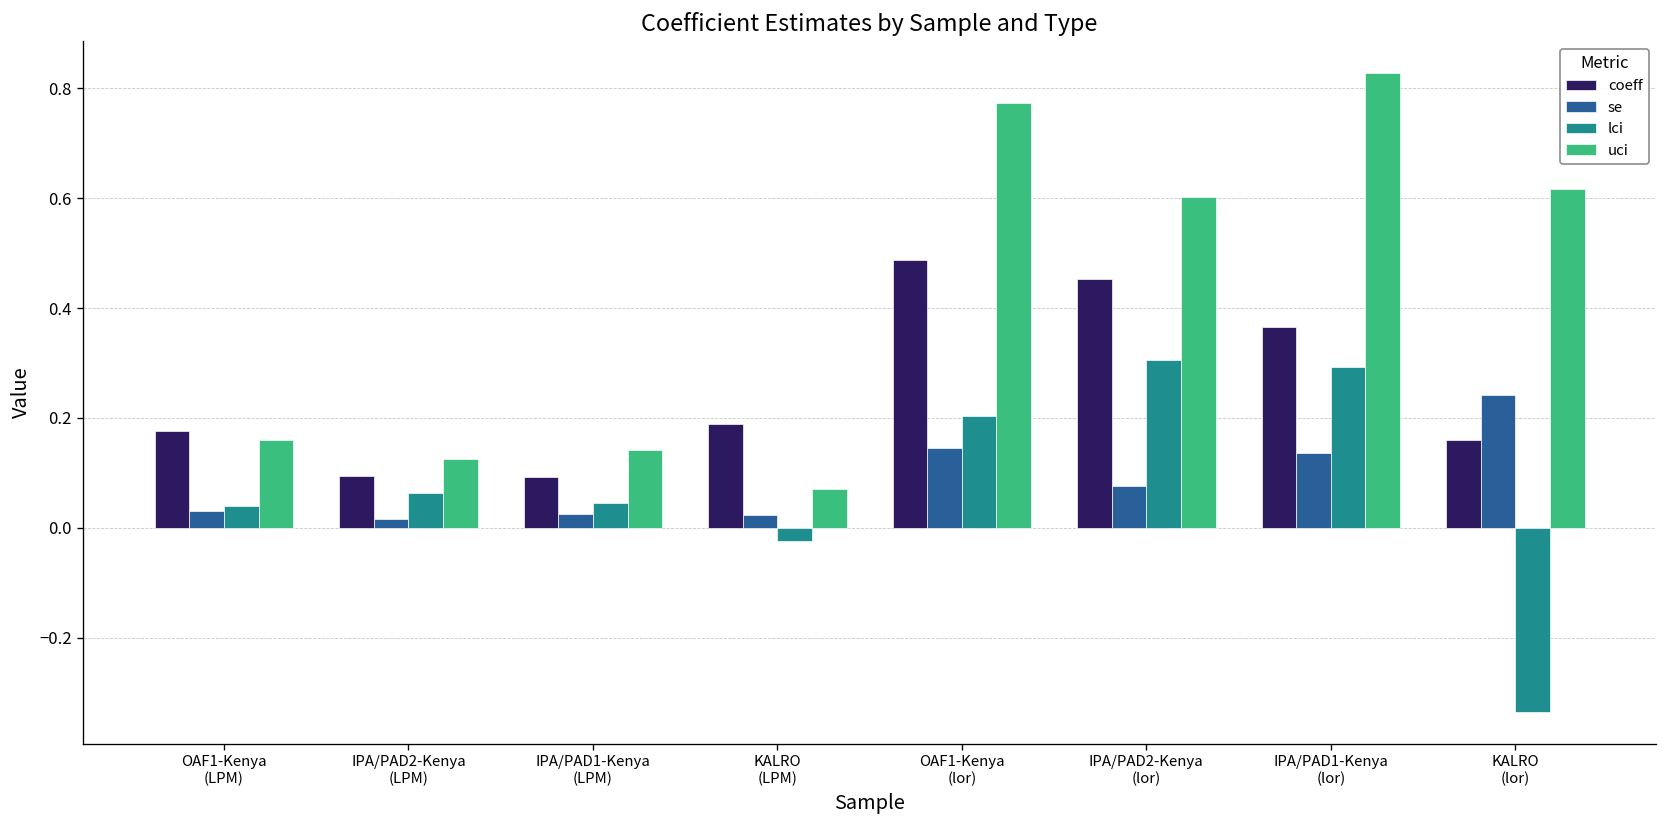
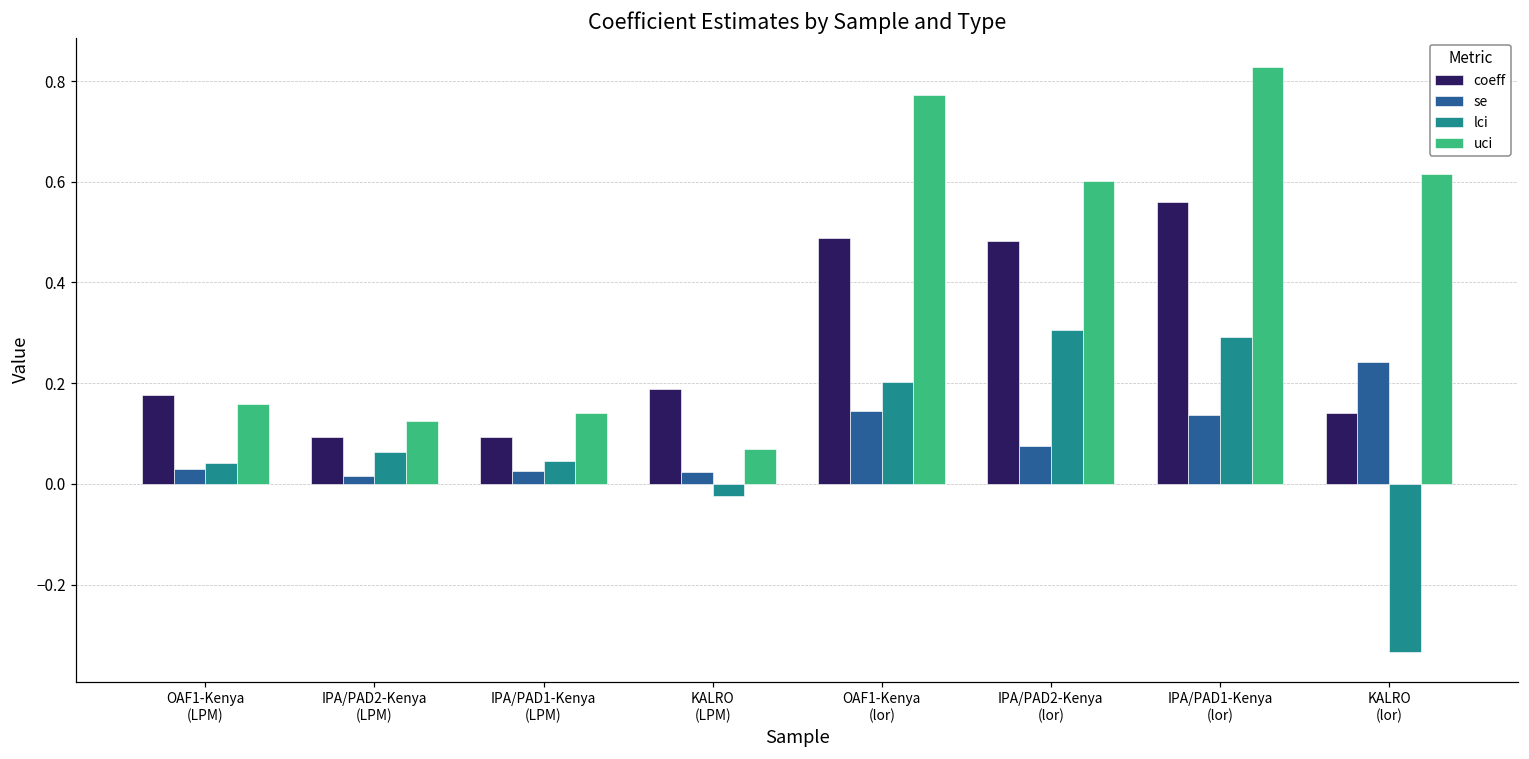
  {
    "coeff": {
      "OAF1-Kenya (LPM)": 0.18,
      "IPA/PAD2-Kenya (LPM)": 0.09,
      "IPA/PAD1-Kenya (LPM)": 0.09,
      "KALRO (LPM)": 0.19,
      "OAF1-Kenya (lor)": 0.49,
-     "IPA/PAD2-Kenya (lor)": 0.45,
-     "IPA/PAD1-Kenya (lor)": 0.37,
-     "KALRO (lor)": 0.16
+     "IPA/PAD2-Kenya (lor)": 0.48,
+     "IPA/PAD1-Kenya (lor)": 0.56,
+     "KALRO (lor)": 0.14
    }
  }
